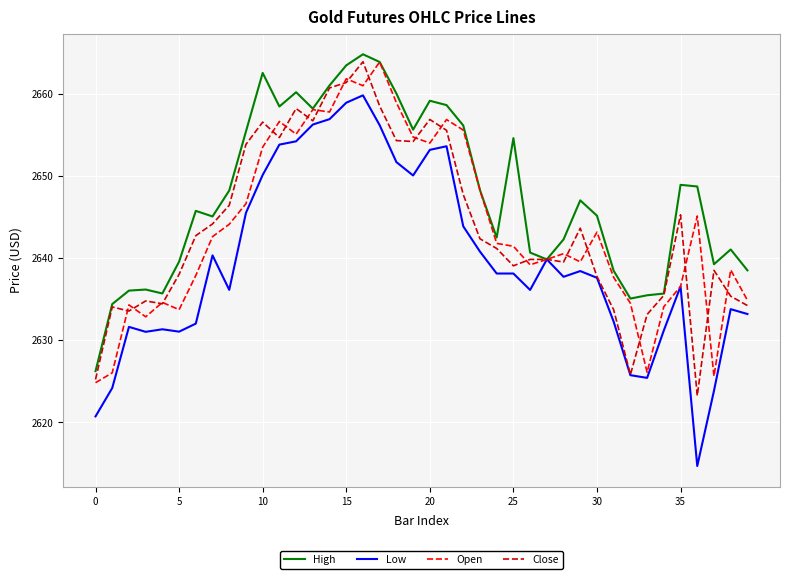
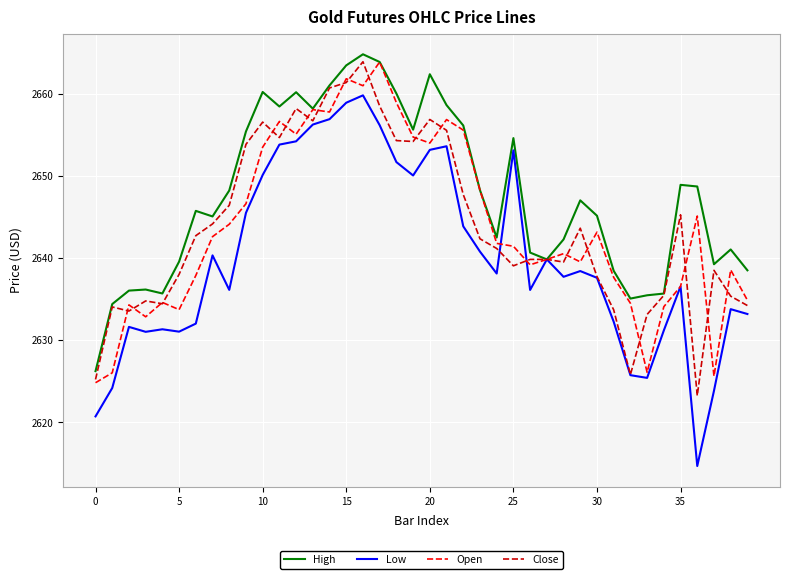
  {
    "High": {
      "0": 2626,
      "5": 2640,
-     "10": 2663,
+     "10": 2660,
      "15": 2663,
-     "20": 2659,
+     "20": 2662,
      "25": 2655,
      "30": 2645,
      "35": 2649
    },
    "Low": {
      "0": 2621,
      "5": 2631,
      "10": 2650,
      "15": 2659,
      "20": 2653,
-     "25": 2638
+     "25": 2653
    }
  }
